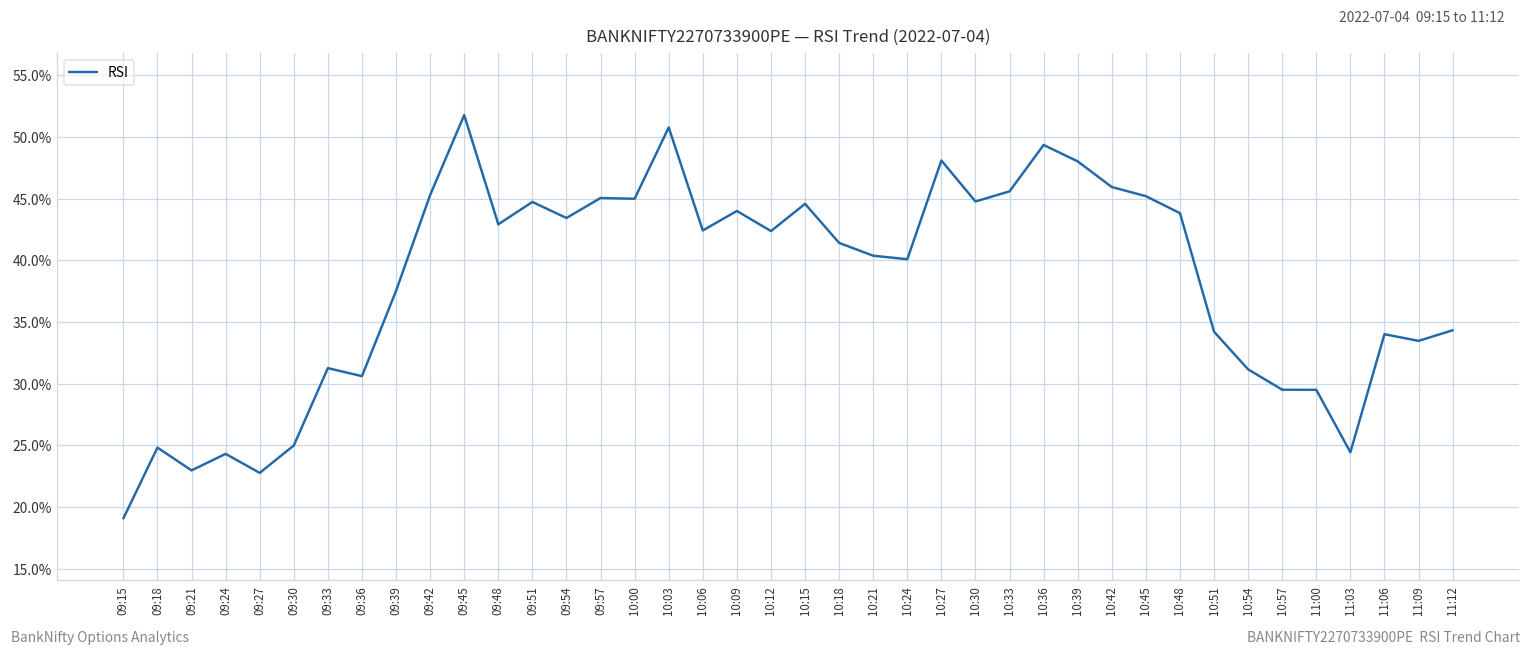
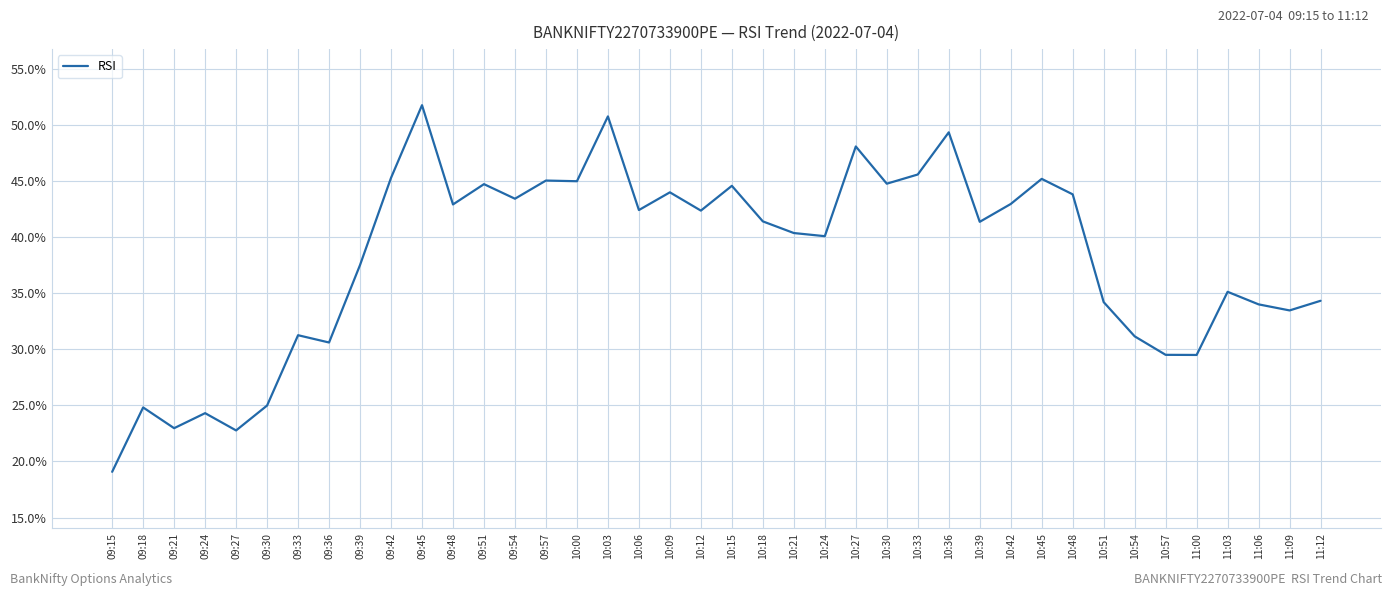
  {
    "09:15": "19.1%",
    "09:18": "24.8%",
    "09:21": "23.0%",
    "09:24": "24.3%",
    "09:27": "22.8%",
    "09:30": "25.0%",
    "09:33": "31.3%",
    "09:36": "30.6%",
    "09:39": "37.5%",
    "09:42": "45.3%",
    "09:45": "51.8%",
    "09:48": "42.9%",
    "09:51": "44.7%",
    "09:54": "43.4%",
    "09:57": "45.1%",
    "10:00": "45.0%",
    "10:03": "50.8%",
    "10:06": "42.4%",
    "10:09": "44.0%",
    "10:12": "42.4%",
    "10:15": "44.6%",
    "10:18": "41.4%",
    "10:21": "40.4%",
    "10:24": "40.1%",
    "10:27": "48.1%",
    "10:30": "44.8%",
    "10:33": "45.6%",
    "10:36": "49.4%",
-   "10:39": "48.0%",
-   "10:42": "45.9%",
+   "10:39": "41.4%",
+   "10:42": "43.0%",
    "10:45": "45.2%",
    "10:48": "43.8%",
    "10:51": "34.2%",
    "10:54": "31.2%",
    "10:57": "29.5%",
    "11:00": "29.5%",
-   "11:03": "24.4%",
+   "11:03": "35.1%",
    "11:06": "34.0%",
    "11:09": "33.5%",
    "11:12": "34.3%"
  }
